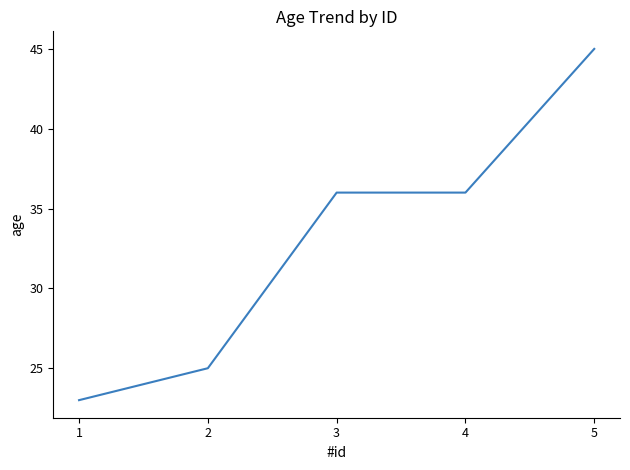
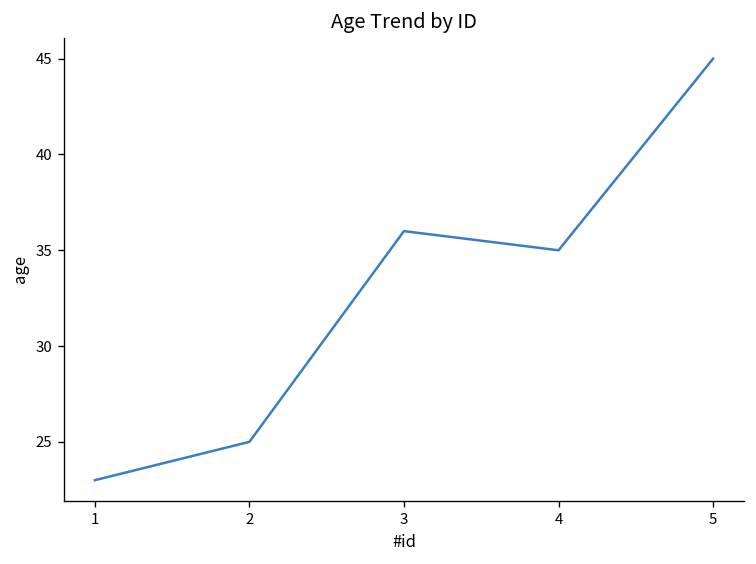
  {
    "1": 23,
    "2": 25,
    "3": 36,
-   "4": 36,
+   "4": 35,
    "5": 45
  }
